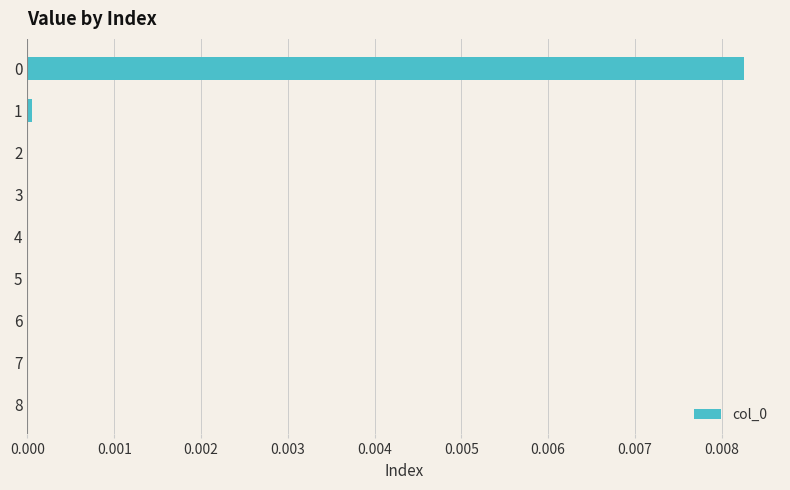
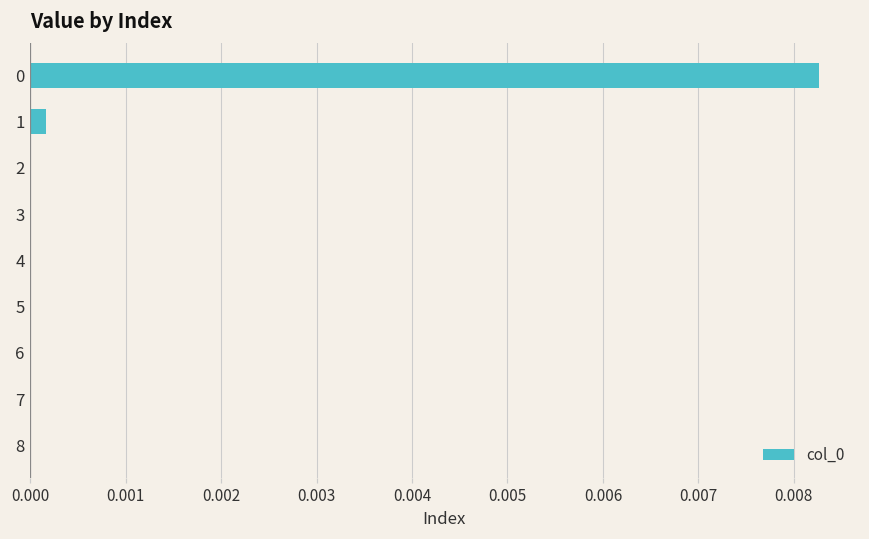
  {
    "0": 0.0083,
-   "1": 0.0000
+   "1": 0.0002
  }
